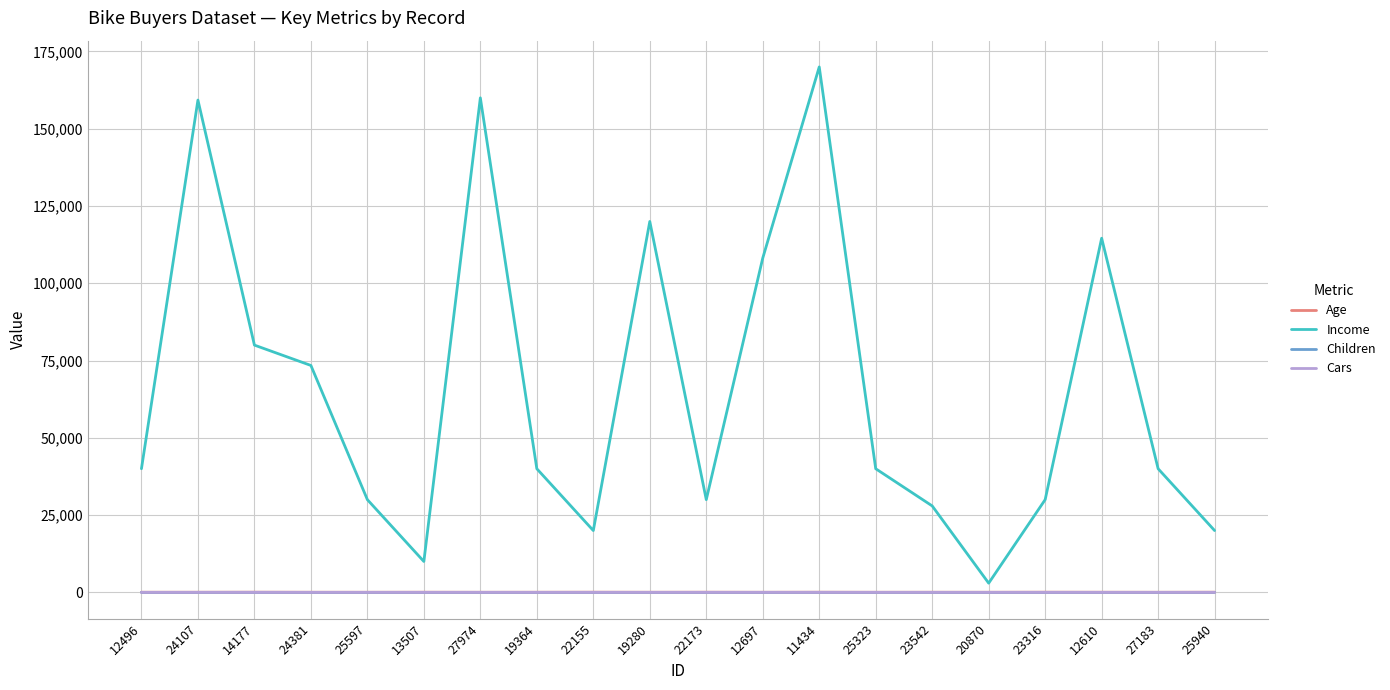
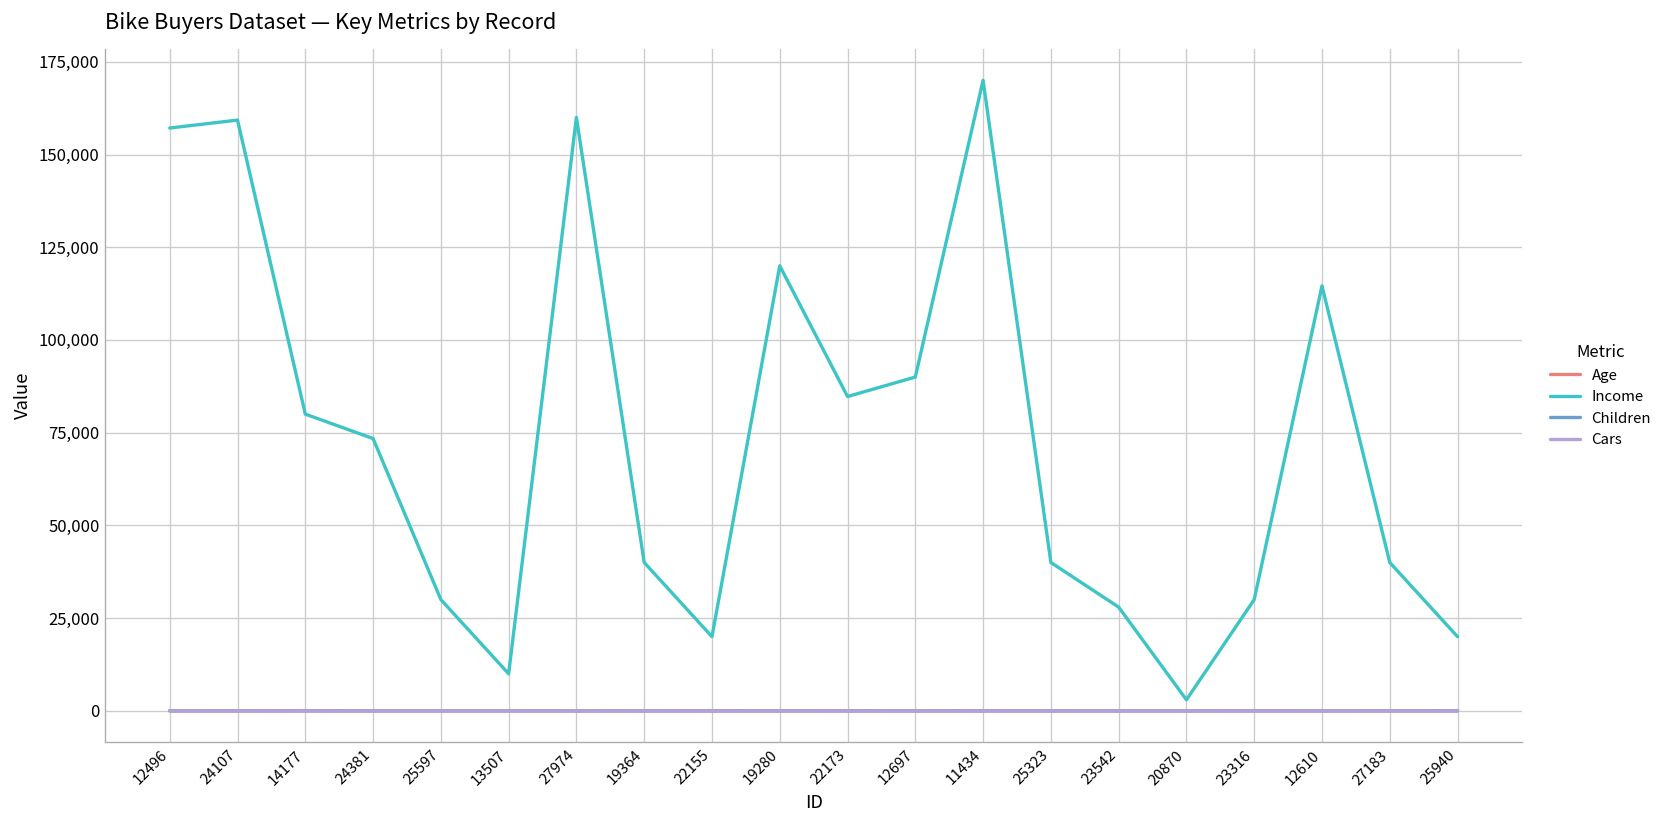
  {
    "Cars": {
      "12496": "0",
      "24107": "0",
      "14177": "0",
      "24381": "0",
      "25597": "0",
      "13507": "0",
      "27974": "0",
      "19364": "0",
      "22155": "0",
      "19280": "0",
      "22173": "0",
      "12697": "0",
      "11434": "0",
      "25323": "0",
      "23542": "0",
      "20870": "0",
      "23316": "0",
      "12610": "0",
      "27183": "0",
      "25940": "0"
    },
    "Income": {
-     "12496": "40,000",
+     "12496": "157,000",
      "24107": "159,000",
      "14177": "80,000",
      "24381": "73,000",
      "25597": "30,000",
      "13507": "10,000",
      "27974": "160,000",
      "19364": "40,000",
      "22155": "20,000",
      "19280": "120,000",
-     "22173": "30,000",
-     "12697": "108,000",
+     "22173": "85,000",
+     "12697": "90,000",
      "11434": "170,000",
      "25323": "40,000",
      "23542": "28,000",
      "20870": "3,000",
      "23316": "30,000",
      "12610": "115,000",
      "27183": "40,000",
      "25940": "20,000"
    }
  }
